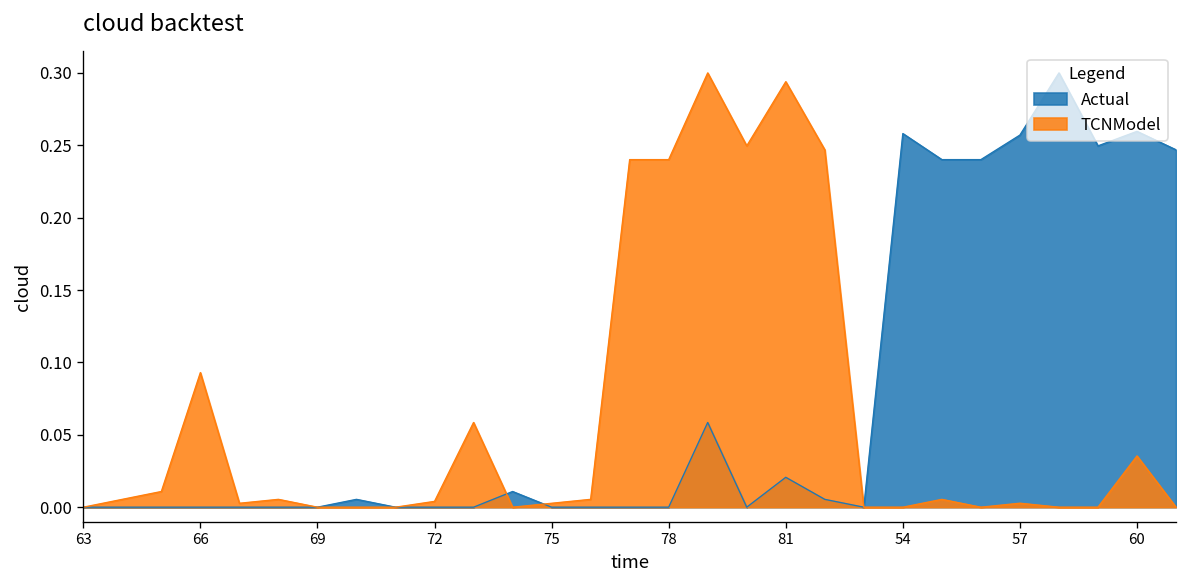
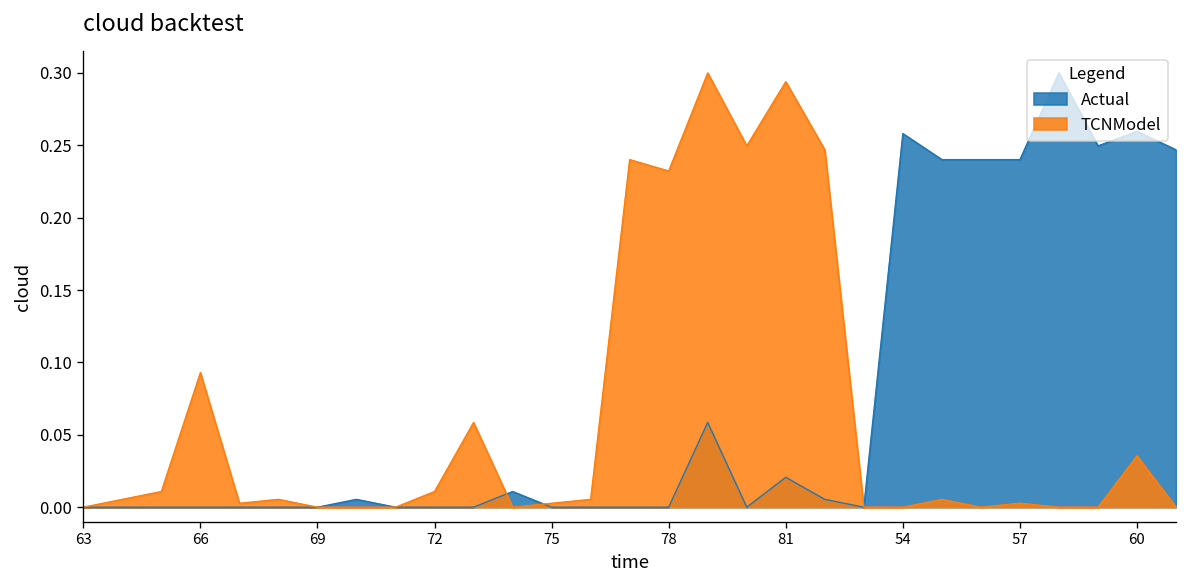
  {
    "Actual": {
      "66": 0.000,
      "72": 0.000,
      "75": 0.000,
      "78": 0.000,
      "81": 0.021,
      "54": 0.258,
-     "57": 0.257
+     "57": 0.240
    },
    "TCNModel": {
      "66": 0.093,
-     "72": 0.004,
+     "72": 0.011,
      "75": 0.003,
-     "78": 0.240,
+     "78": 0.232,
      "81": 0.294,
      "54": 0.000,
      "57": 0.003,
      "60": 0.035
    }
  }
